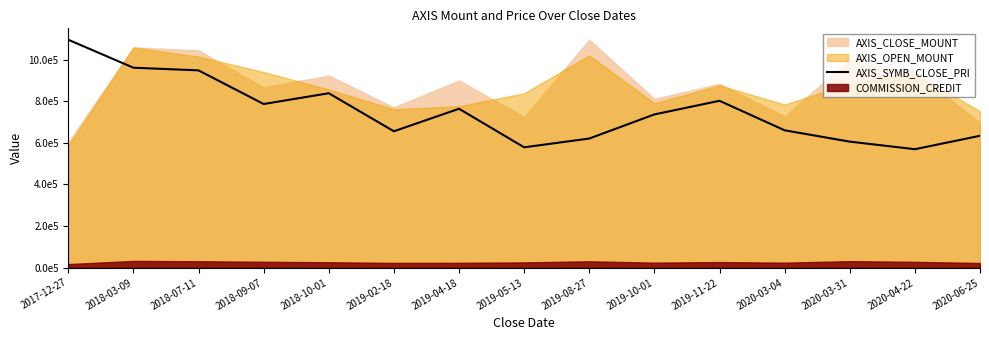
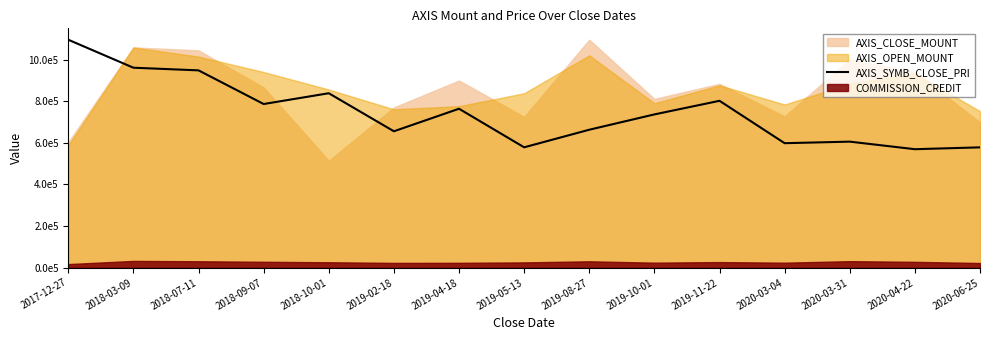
  {
    "AXIS_SYMB_CLOSE_PRI": {
      "2017-12-27": 1100000,
      "2018-03-09": 960000,
      "2018-07-11": 950000,
      "2018-09-07": 790000,
      "2018-10-01": 840000,
      "2019-02-18": 660000,
      "2019-05-13": 580000,
-     "2019-08-27": 620000,
+     "2019-08-27": 660000,
      "2019-10-01": 740000,
      "2019-11-22": 800000,
-     "2020-03-04": 660000,
+     "2020-03-04": 600000,
      "2020-03-31": 610000,
      "2020-04-22": 570000,
-     "2020-06-25": 630000
+     "2020-06-25": 580000
    },
    "AXIS_CLOSE_MOUNT": {
      "2017-12-27": 600000,
      "2018-07-11": 1040000,
      "2018-09-07": 870000,
-     "2018-10-01": 920000,
+     "2018-10-01": 510000,
      "2019-04-18": 900000,
      "2019-05-13": 730000,
      "2019-08-27": 1100000,
      "2019-10-01": 810000,
      "2020-03-04": 730000,
      "2020-06-25": 700000
    },
    "AXIS_OPEN_MOUNT": {
      "2017-12-27": 590000,
      "2018-07-11": 1010000,
      "2018-09-07": 940000,
      "2018-10-01": 860000,
      "2019-05-13": 840000,
      "2019-08-27": 1020000,
      "2019-10-01": 790000,
      "2020-03-04": 780000,
      "2020-06-25": 750000
    },
    "COMMISSION_CREDIT": {
      "2017-12-27": 20000,
      "2018-03-09": 30000,
      "2018-07-11": 30000,
      "2018-09-07": 30000,
      "2018-10-01": 30000,
      "2019-02-18": 20000,
      "2019-04-18": 20000,
      "2019-05-13": 30000,
      "2019-08-27": 30000,
      "2019-10-01": 20000,
      "2019-11-22": 30000,
      "2020-03-04": 20000,
      "2020-03-31": 30000,
      "2020-04-22": 30000,
      "2020-06-25": 20000
    }
  }
